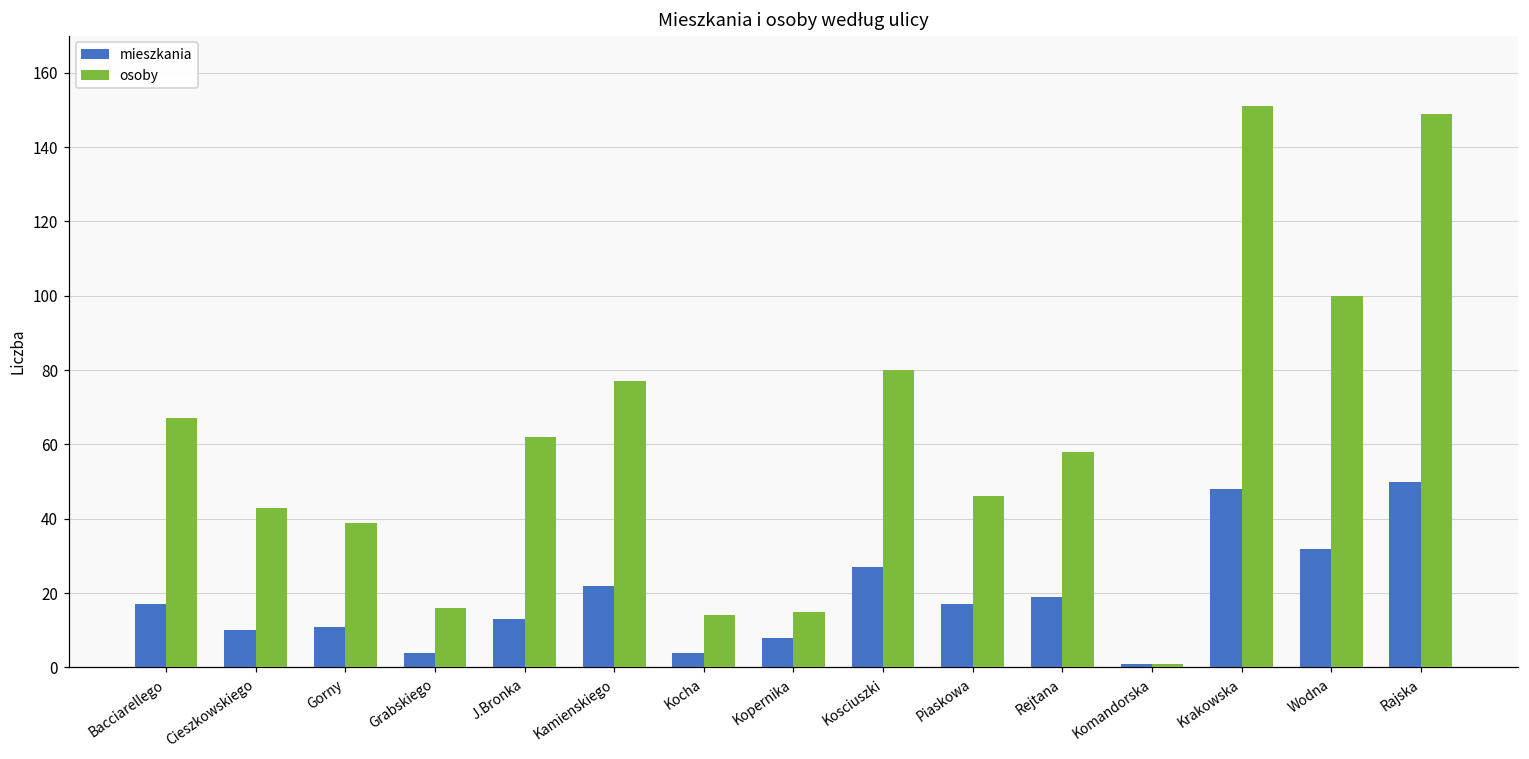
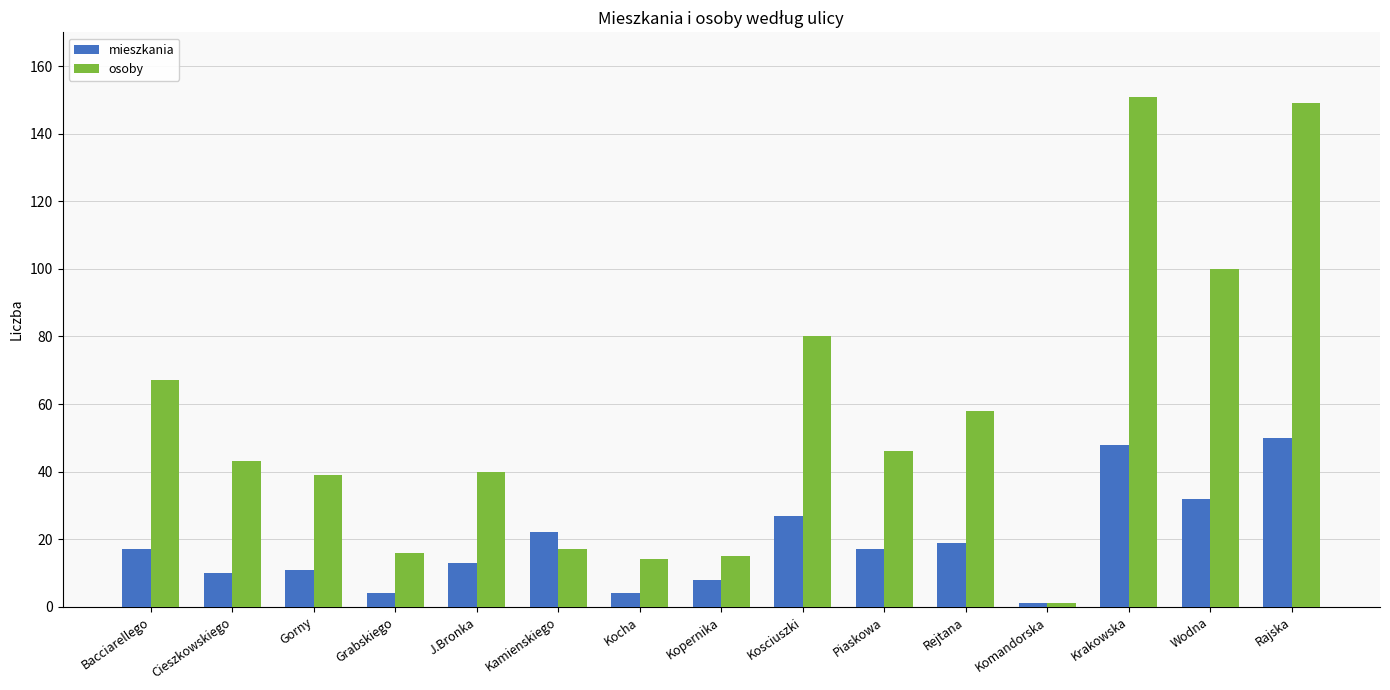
  {
    "mieszkania": {
      "Bacciarellego": 17,
      "Cieszkowskiego": 10,
      "Gorny": 11,
      "Grabskiego": 4,
      "J.Bronka": 13,
      "Kamienskiego": 22,
      "Kocha": 4,
      "Kopernika": 8,
      "Kosciuszki": 27,
      "Piaskowa": 17,
      "Rejtana": 19,
      "Komandorska": 1,
      "Krakowska": 48,
      "Wodna": 32,
      "Rajska": 50
    },
    "osoby": {
      "Bacciarellego": 67,
      "Cieszkowskiego": 43,
      "Gorny": 39,
      "Grabskiego": 16,
-     "J.Bronka": 62,
-     "Kamienskiego": 77,
+     "J.Bronka": 40,
+     "Kamienskiego": 17,
      "Kocha": 14,
      "Kopernika": 15,
      "Kosciuszki": 80,
      "Piaskowa": 46,
      "Rejtana": 58,
      "Komandorska": 1,
      "Krakowska": 151,
      "Wodna": 100,
      "Rajska": 149
    }
  }
